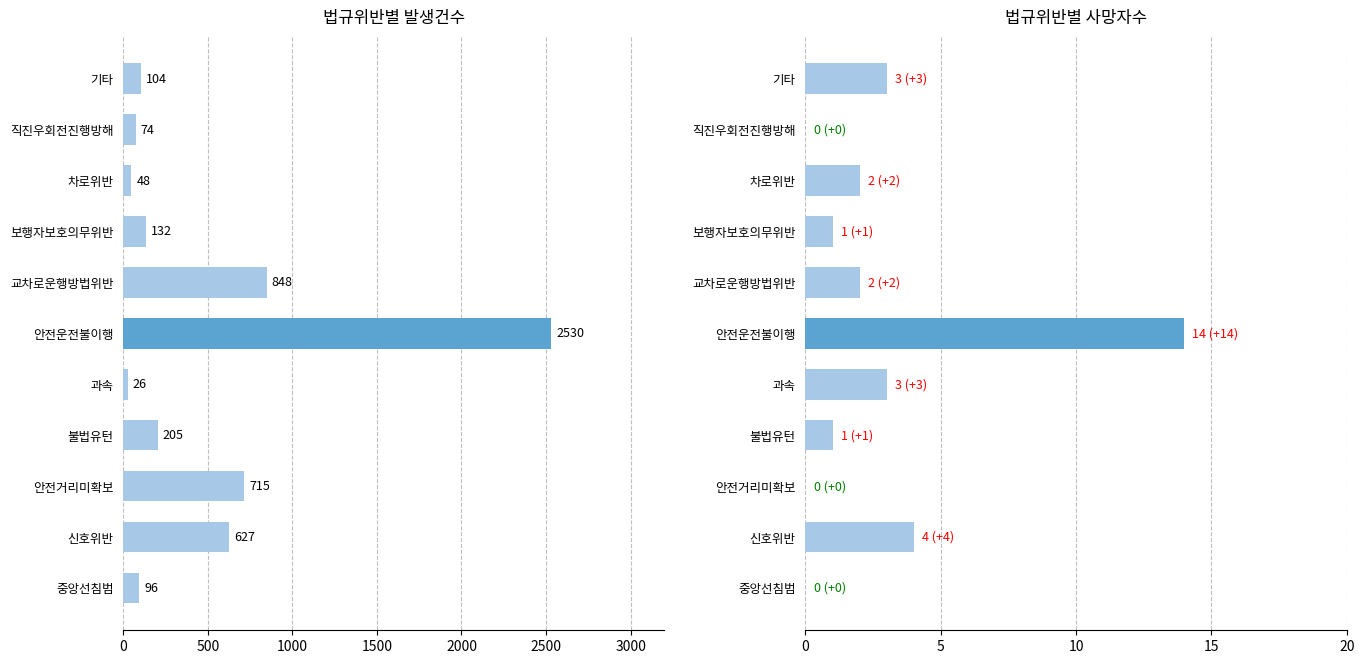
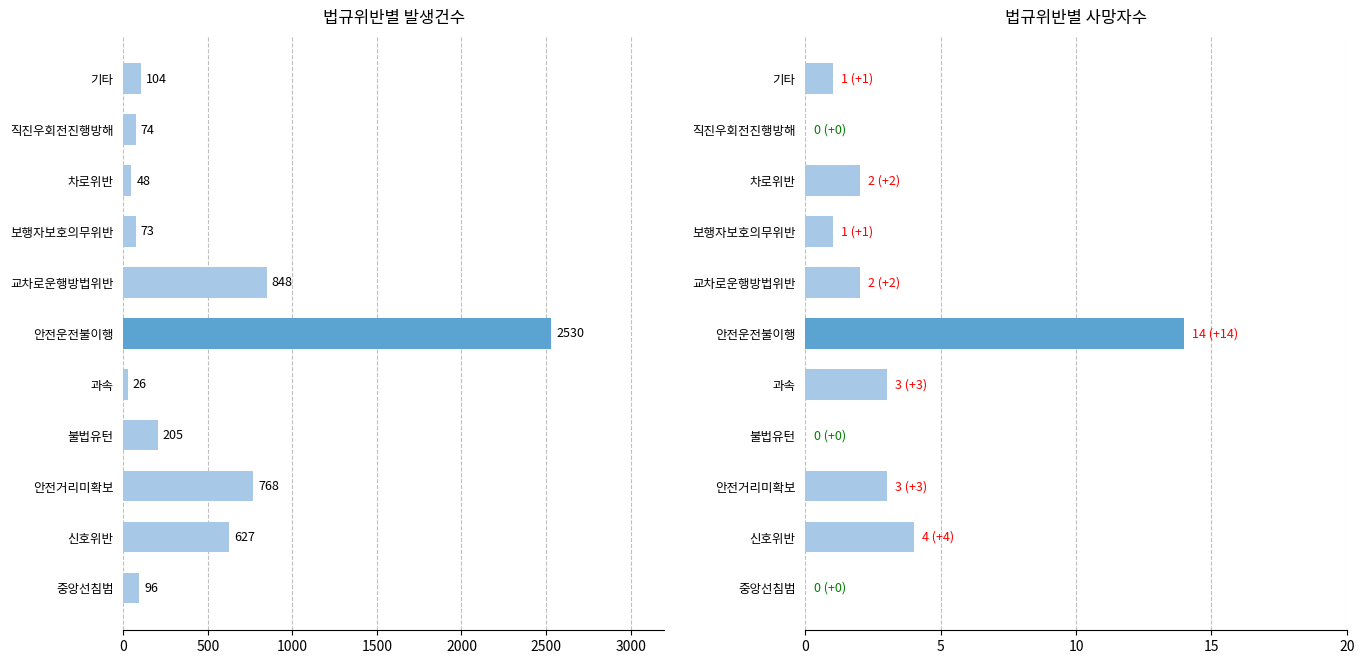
  {
    "법규위반별 발생건수": {
      "기타": "104",
      "직진우회전진행방해": "74",
      "차로위반": "48",
-     "보행자보호의무위반": "132",
+     "보행자보호의무위반": "73",
      "교차로운행방법위반": "848",
      "안전운전불이행": "2530",
      "과속": "26",
      "불법유턴": "205",
-     "안전거리미확보": "715",
+     "안전거리미확보": "768",
      "신호위반": "627",
      "중앙선침범": "96"
    },
    "법규위반별 사망자수": {
-     "기타": "3 (+3)",
+     "기타": "1 (+1)",
      "직진우회전진행방해": "0",
      "차로위반": "2",
      "보행자보호의무위반": "1",
      "교차로운행방법위반": "2",
      "안전운전불이행": "14",
      "과속": "3",
-     "불법유턴": "1 (+1)",
-     "안전거리미확보": "0 (+0)",
+     "불법유턴": "0 (+0)",
+     "안전거리미확보": "3 (+3)",
      "신호위반": "4",
      "중앙선침범": "0"
    }
  }
